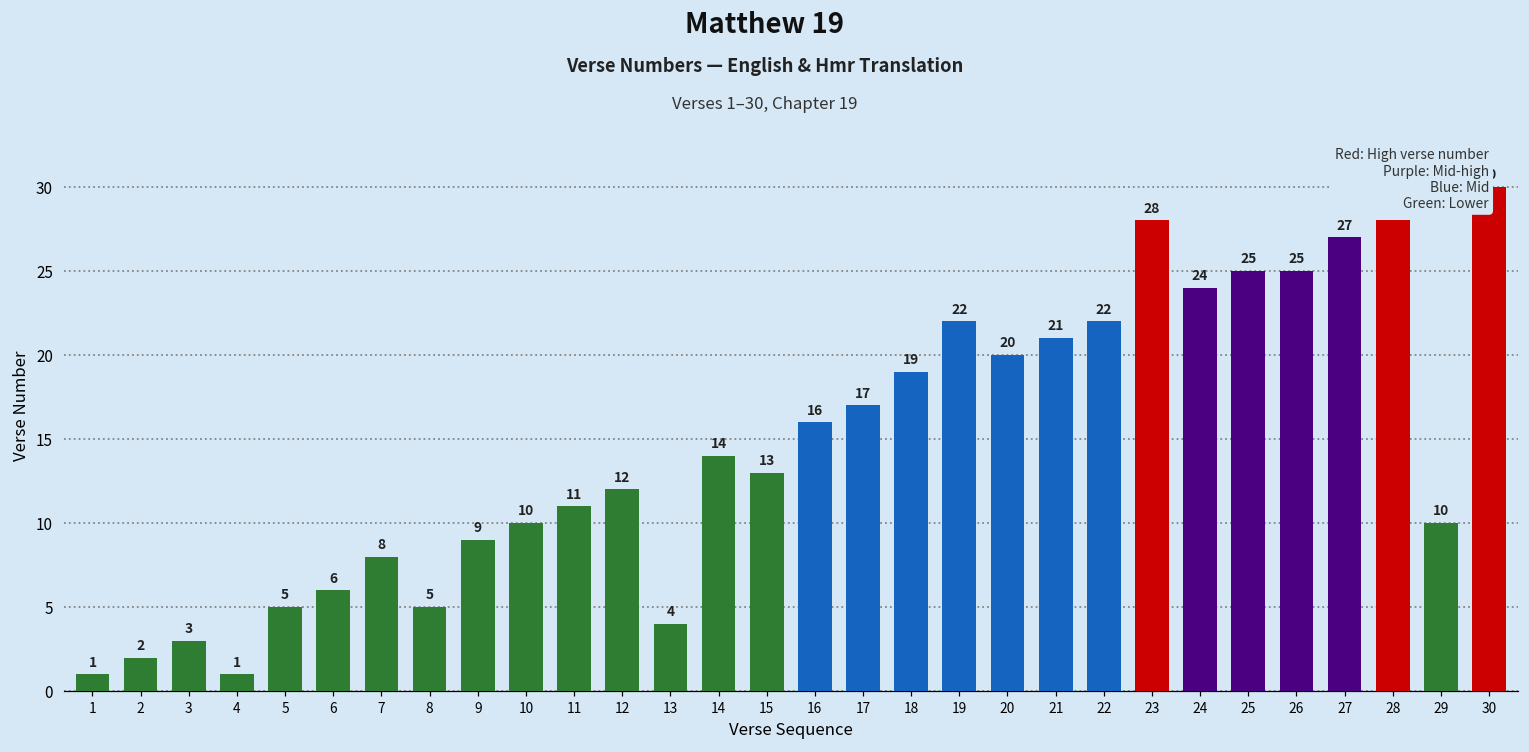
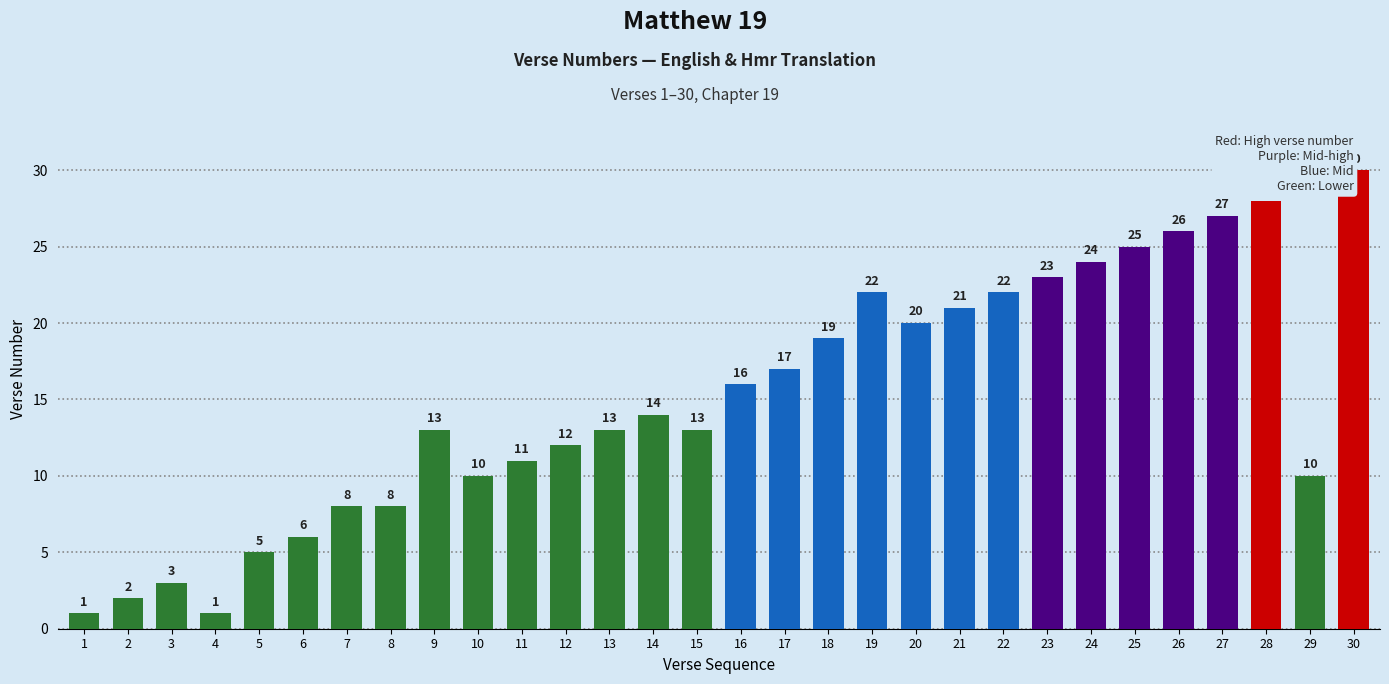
  {
    "1": 1,
    "2": 2,
    "3": 3,
    "4": 1,
    "5": 5,
    "6": 6,
    "7": 8,
-   "8": 5,
-   "9": 9,
+   "8": 8,
+   "9": 13,
    "10": 10,
    "11": 11,
    "12": 12,
-   "13": 4,
+   "13": 13,
    "14": 14,
    "15": 13,
    "16": 16,
    "17": 17,
    "18": 19,
    "19": 22,
    "20": 20,
    "21": 21,
    "22": 22,
-   "23": 28,
+   "23": 23,
    "24": 24,
    "25": 25,
-   "26": 25,
+   "26": 26,
    "27": 27,
    "29": 10
  }
